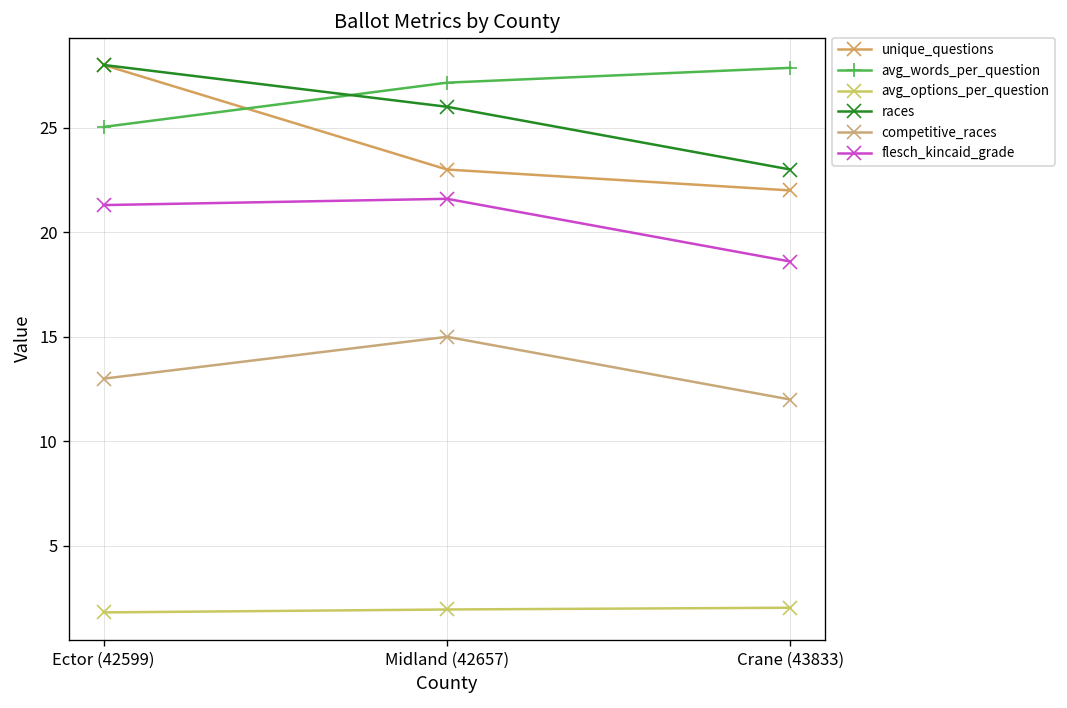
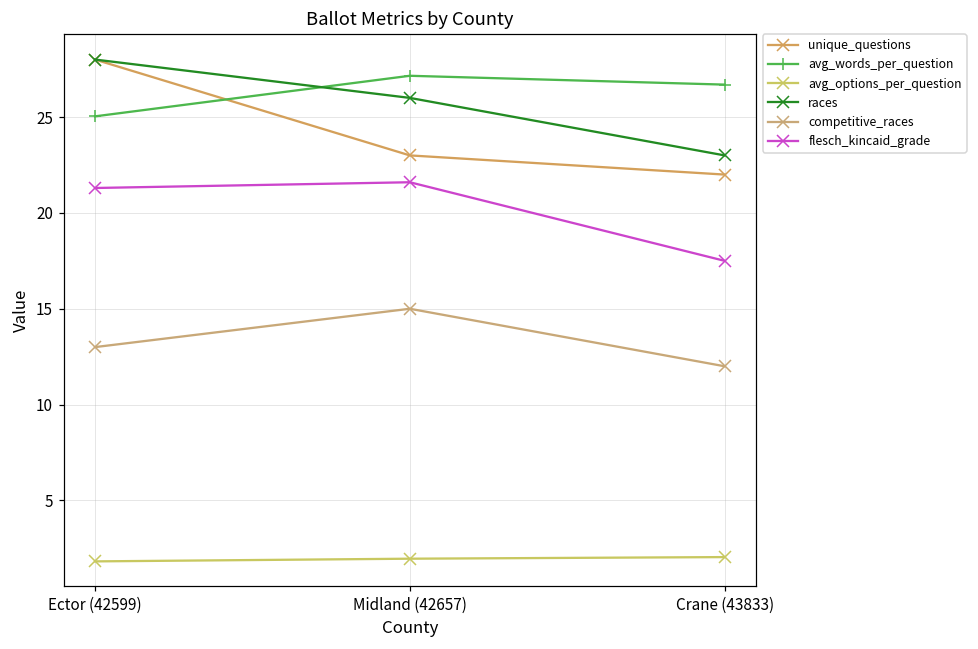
  {
    "avg_words_per_question": {
      "Ector (42599)": 25.0,
      "Midland (42657)": 27.2,
-     "Crane (43833)": 27.9
+     "Crane (43833)": 26.7
    },
    "races": {
      "Midland (42657)": 26.0,
      "Crane (43833)": 23.0
    },
    "flesch_kincaid_grade": {
      "Ector (42599)": 21.3,
      "Midland (42657)": 21.6,
-     "Crane (43833)": 18.6
+     "Crane (43833)": 17.5
    }
  }
